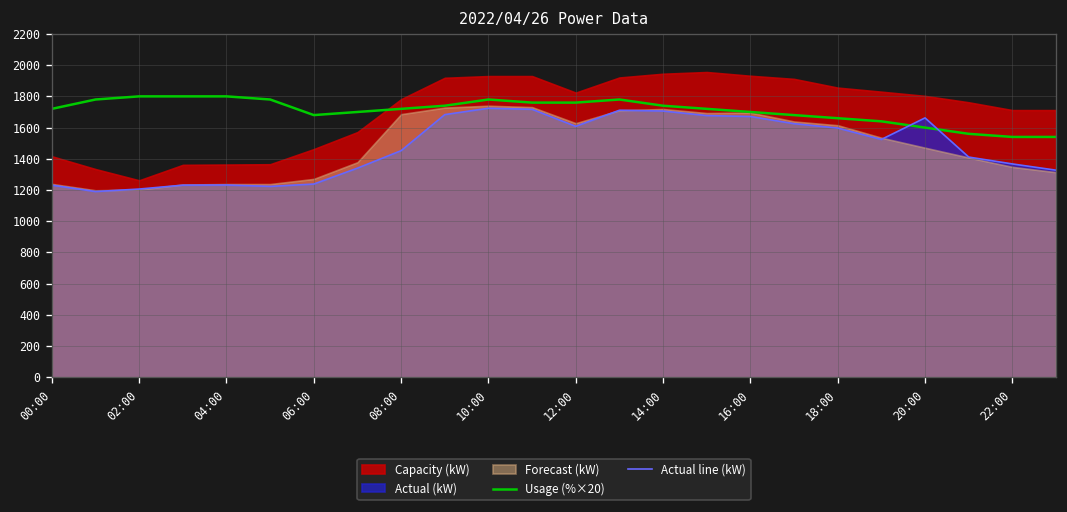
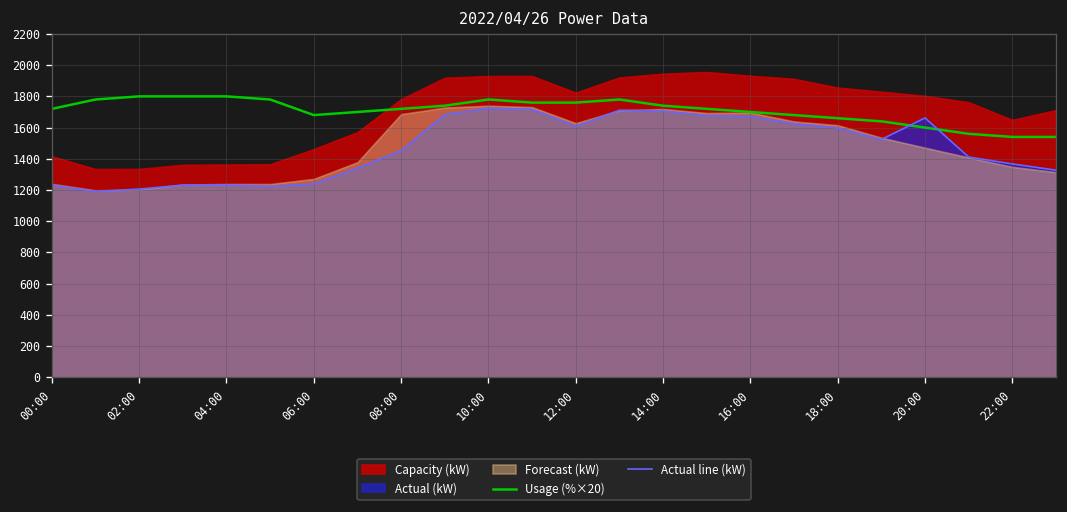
  {
    "Usage (%×20)": {
      "00:00": 1720,
      "02:00": 1800,
      "04:00": 1800,
      "06:00": 1680,
      "08:00": 1720,
      "10:00": 1780,
      "12:00": 1760,
      "14:00": 1740,
      "18:00": 1660,
      "20:00": 1600,
      "22:00": 1540
    },
    "Capacity (kW)": {
      "00:00": 1420,
-     "02:00": 1260,
+     "02:00": 1340,
      "04:00": 1360,
      "06:00": 1460,
      "08:00": 1780,
      "10:00": 1930,
      "12:00": 1820,
      "14:00": 1950,
      "16:00": 1930,
      "18:00": 1860,
      "20:00": 1800,
-     "22:00": 1710
+     "22:00": 1650
    },
    "Actual (kW)": {
      "06:00": 1240,
      "08:00": 1450,
      "12:00": 1610,
      "16:00": 1670,
      "20:00": 1660
    },
    "Forecast (kW)": {
      "06:00": 1270,
      "08:00": 1690,
      "12:00": 1630,
      "20:00": 1470
    }
  }
